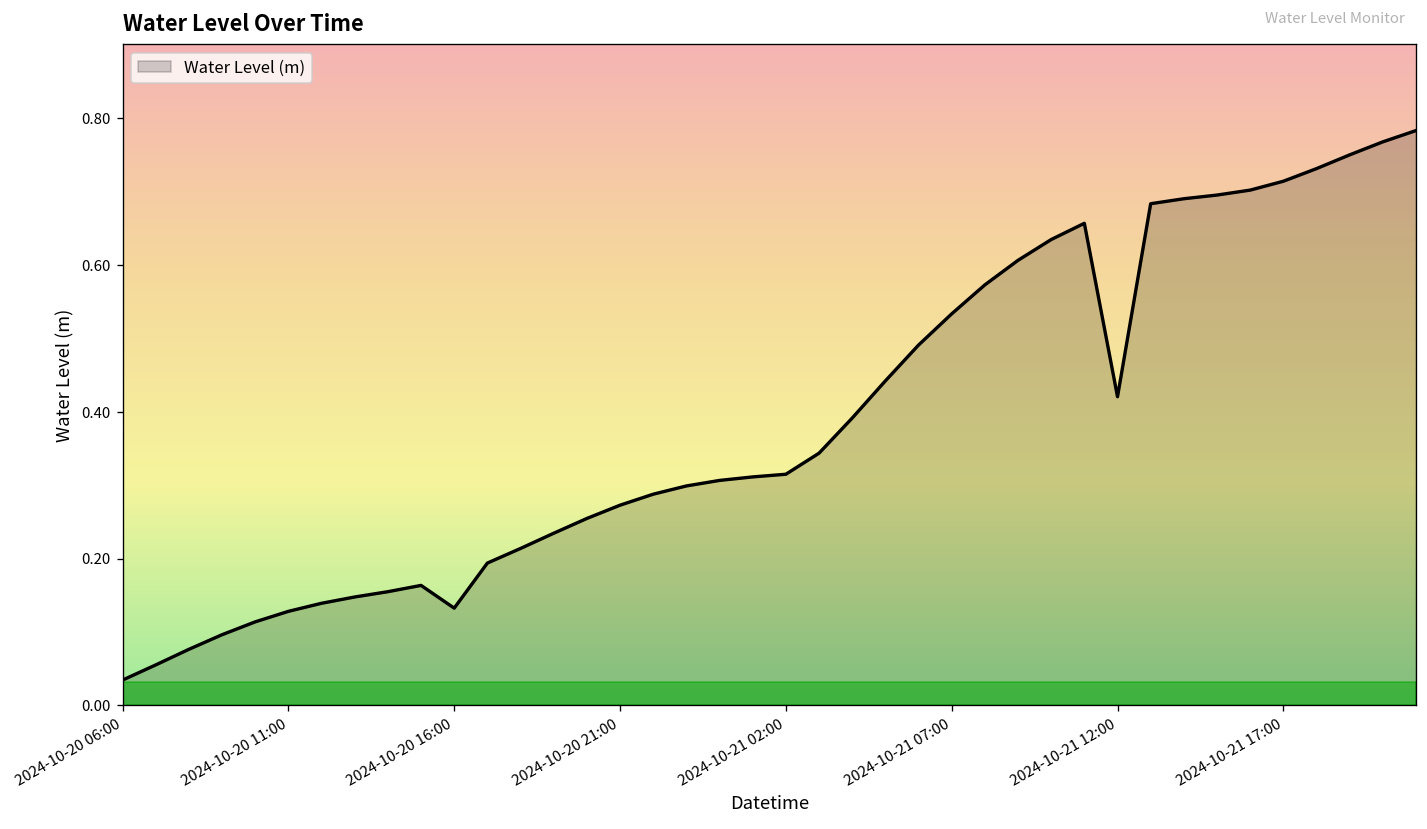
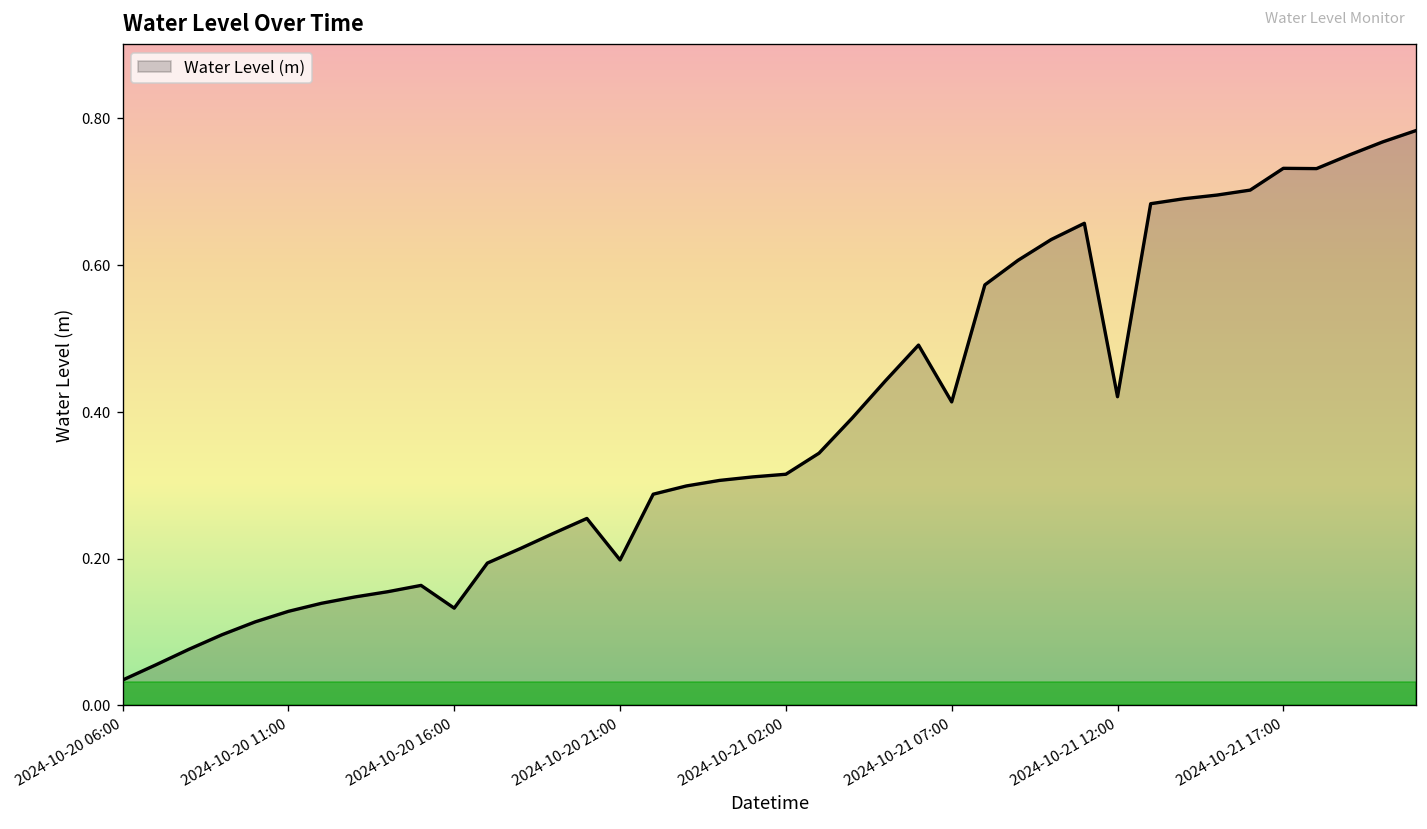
  {
    "2024-10-20 06:00": 0.03,
    "2024-10-20 11:00": 0.13,
    "2024-10-20 16:00": 0.13,
-   "2024-10-20 21:00": 0.27,
+   "2024-10-20 21:00": 0.20,
    "2024-10-21 02:00": 0.32,
-   "2024-10-21 07:00": 0.53,
+   "2024-10-21 07:00": 0.41,
    "2024-10-21 12:00": 0.42,
-   "2024-10-21 17:00": 0.71
+   "2024-10-21 17:00": 0.73
  }
